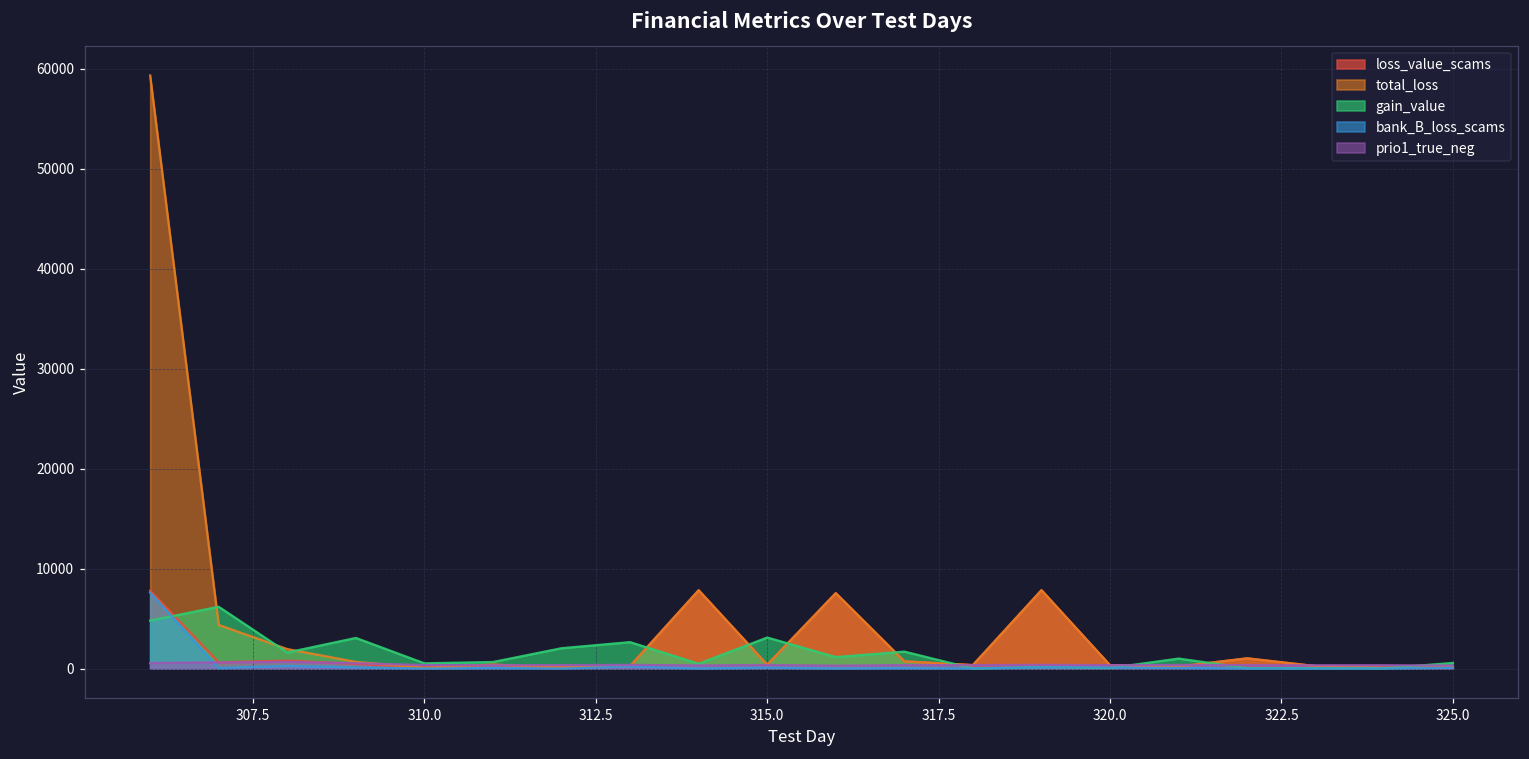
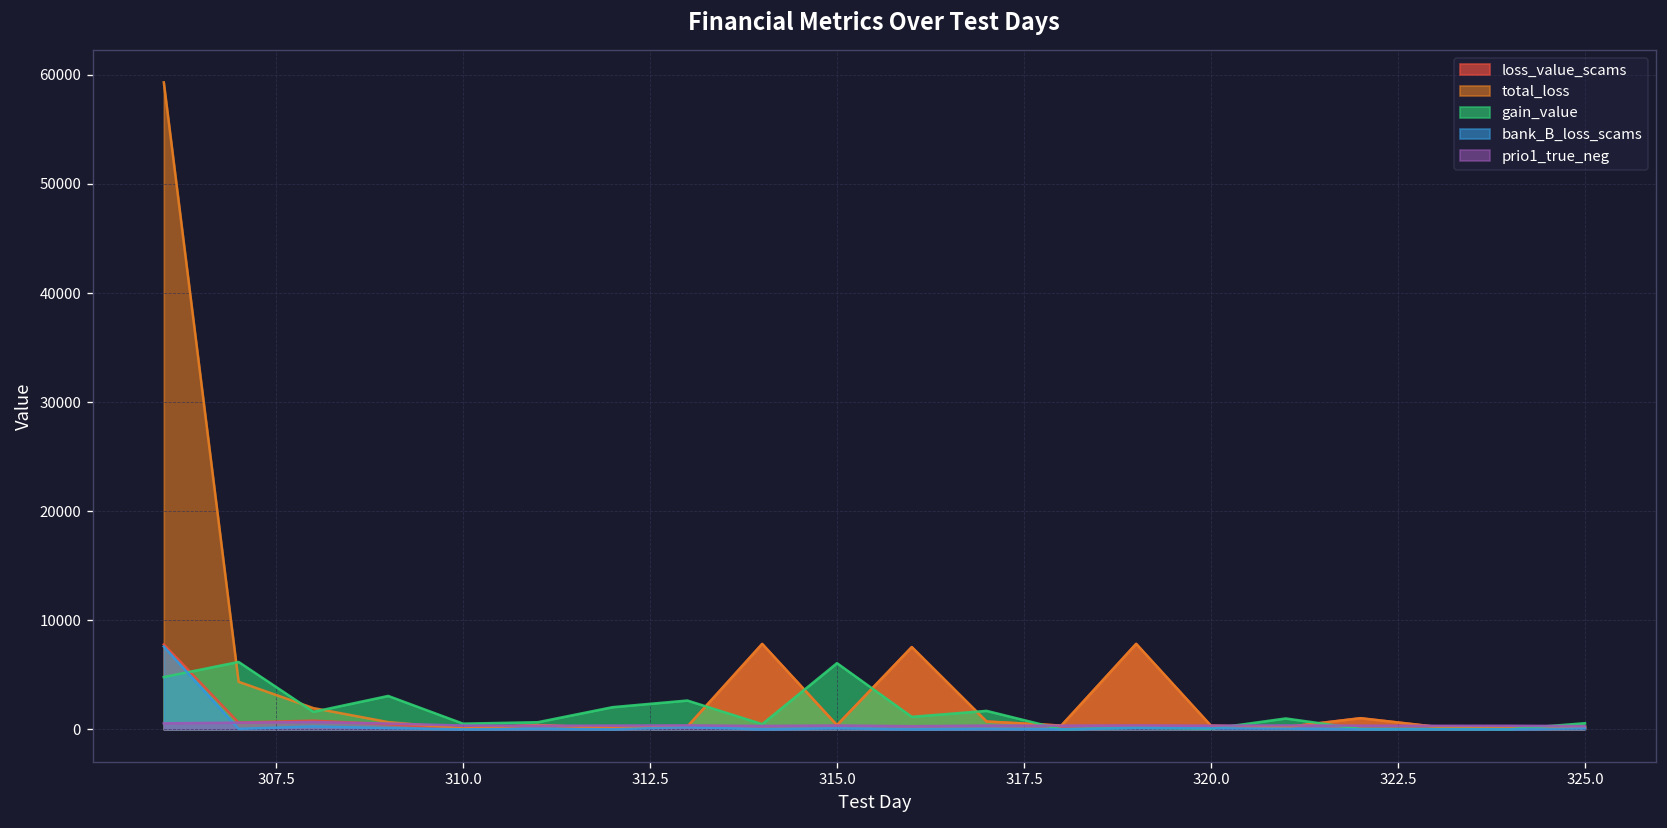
  {
    "gain_value": {
-     "315.0": 3000
+     "315.0": 6000
    }
  }
